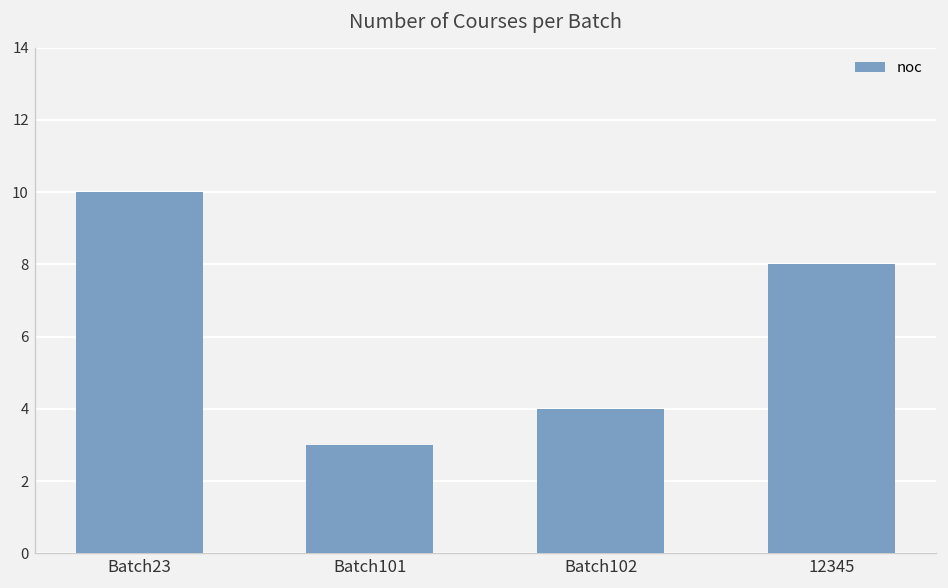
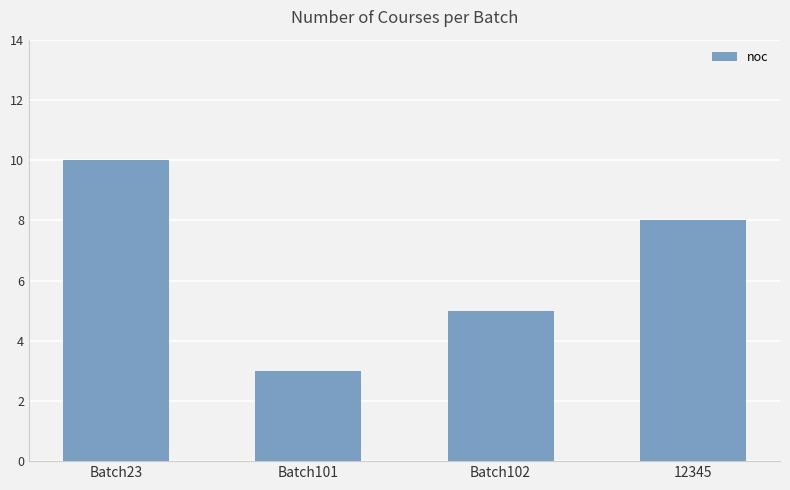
  {
    "Batch23": 10,
    "Batch101": 3,
-   "Batch102": 4,
+   "Batch102": 5,
    "12345": 8
  }
